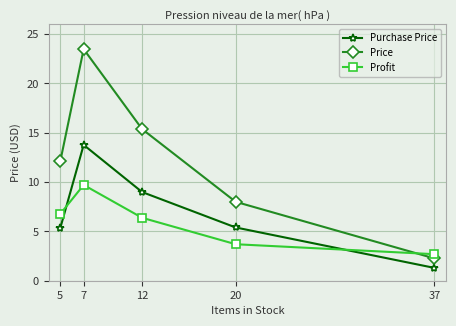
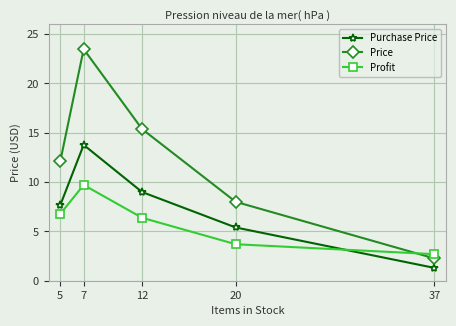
  {
    "Purchase Price": {
-     "5": 5,
+     "5": 8,
      "7": 14,
      "12": 9,
      "20": 5,
      "37": 1
    },
    "Price": {
      "5": 12,
      "7": 23,
      "12": 15,
      "20": 8,
      "37": 2
    },
    "Profit": {
      "5": 7,
      "7": 10,
      "12": 6,
      "20": 4,
      "37": 3
    }
  }
